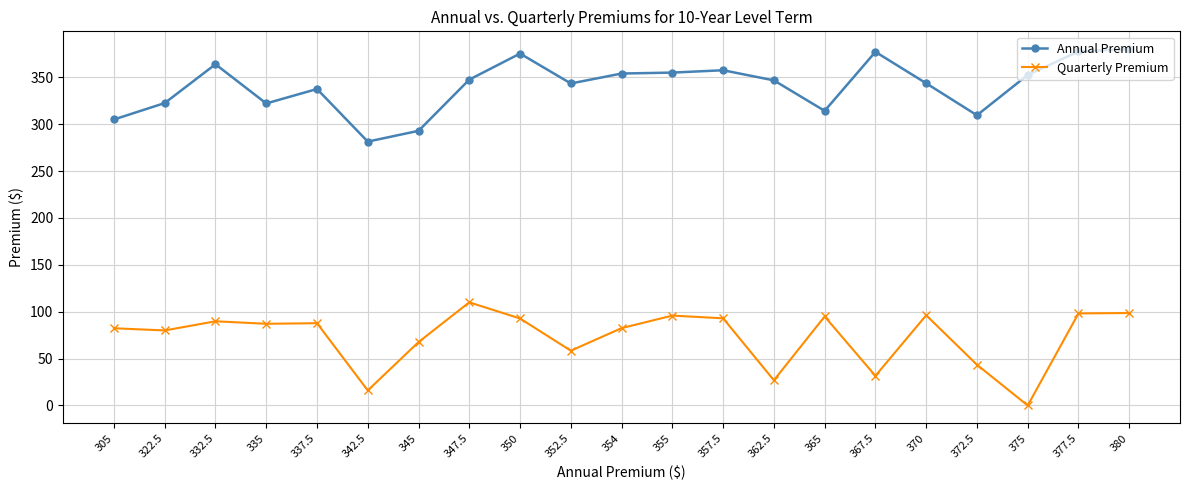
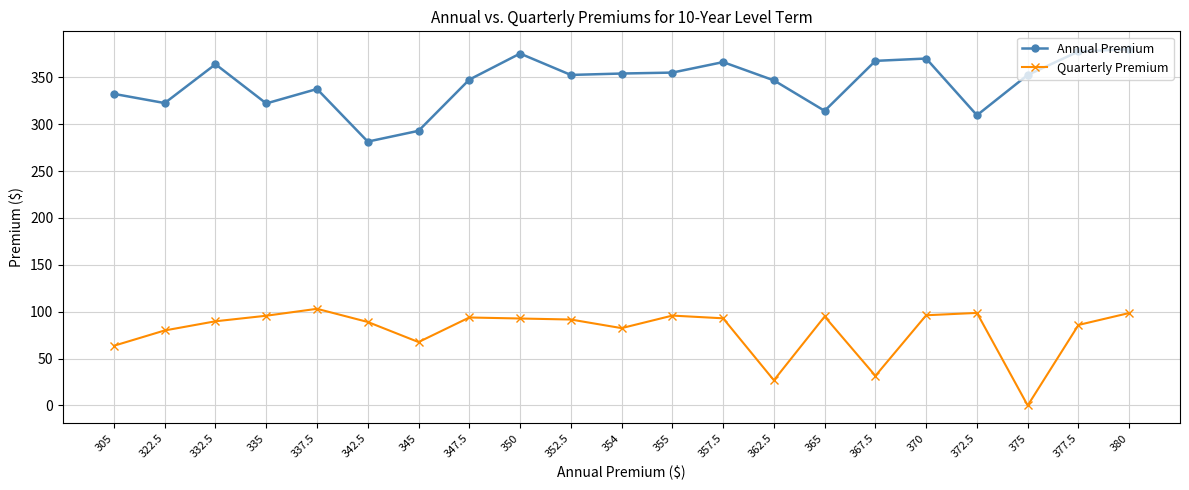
  {
    "Annual Premium": {
-     "305": 310,
+     "305": 330,
      "322.5": 320,
      "332.5": 360,
      "335": 320,
      "337.5": 340,
      "342.5": 280,
      "345": 290,
      "347.5": 350,
      "350": 380,
-     "352.5": 340,
+     "352.5": 350,
      "354": 350,
      "355": 360,
-     "357.5": 360,
+     "357.5": 370,
      "362.5": 350,
      "365": 310,
-     "367.5": 380,
-     "370": 340,
+     "367.5": 370,
+     "370": 370,
      "372.5": 310
    },
    "Quarterly Premium": {
-     "305": 80,
+     "305": 60,
      "322.5": 80,
      "332.5": 90,
-     "335": 90,
-     "337.5": 90,
-     "342.5": 20,
+     "335": 100,
+     "337.5": 100,
+     "342.5": 90,
      "345": 70,
-     "347.5": 110,
+     "347.5": 90,
      "350": 90,
-     "352.5": 60,
+     "352.5": 90,
      "354": 80,
      "355": 100,
      "357.5": 90,
      "362.5": 30,
      "365": 90,
      "367.5": 30,
      "370": 100,
-     "372.5": 40,
+     "372.5": 100,
      "375": 0,
-     "377.5": 100,
+     "377.5": 90,
      "380": 100
    }
  }
